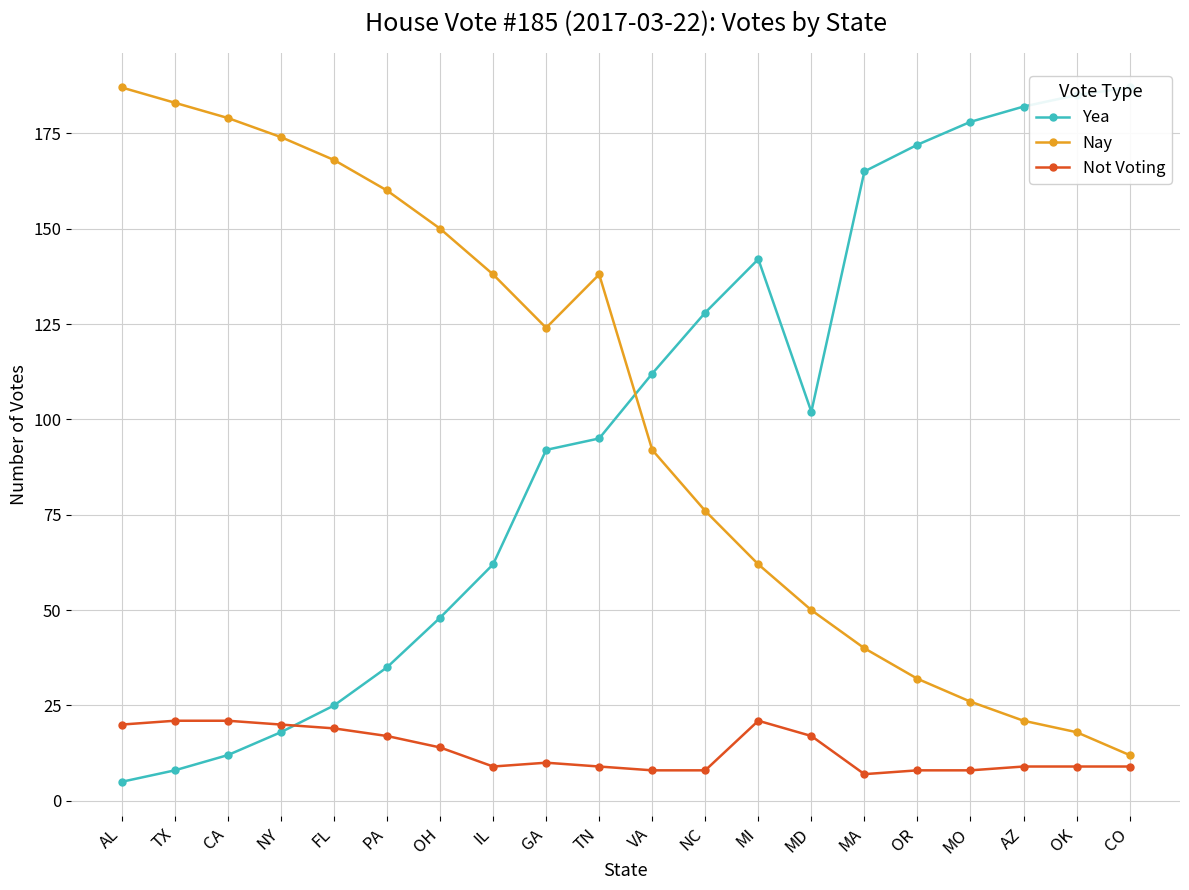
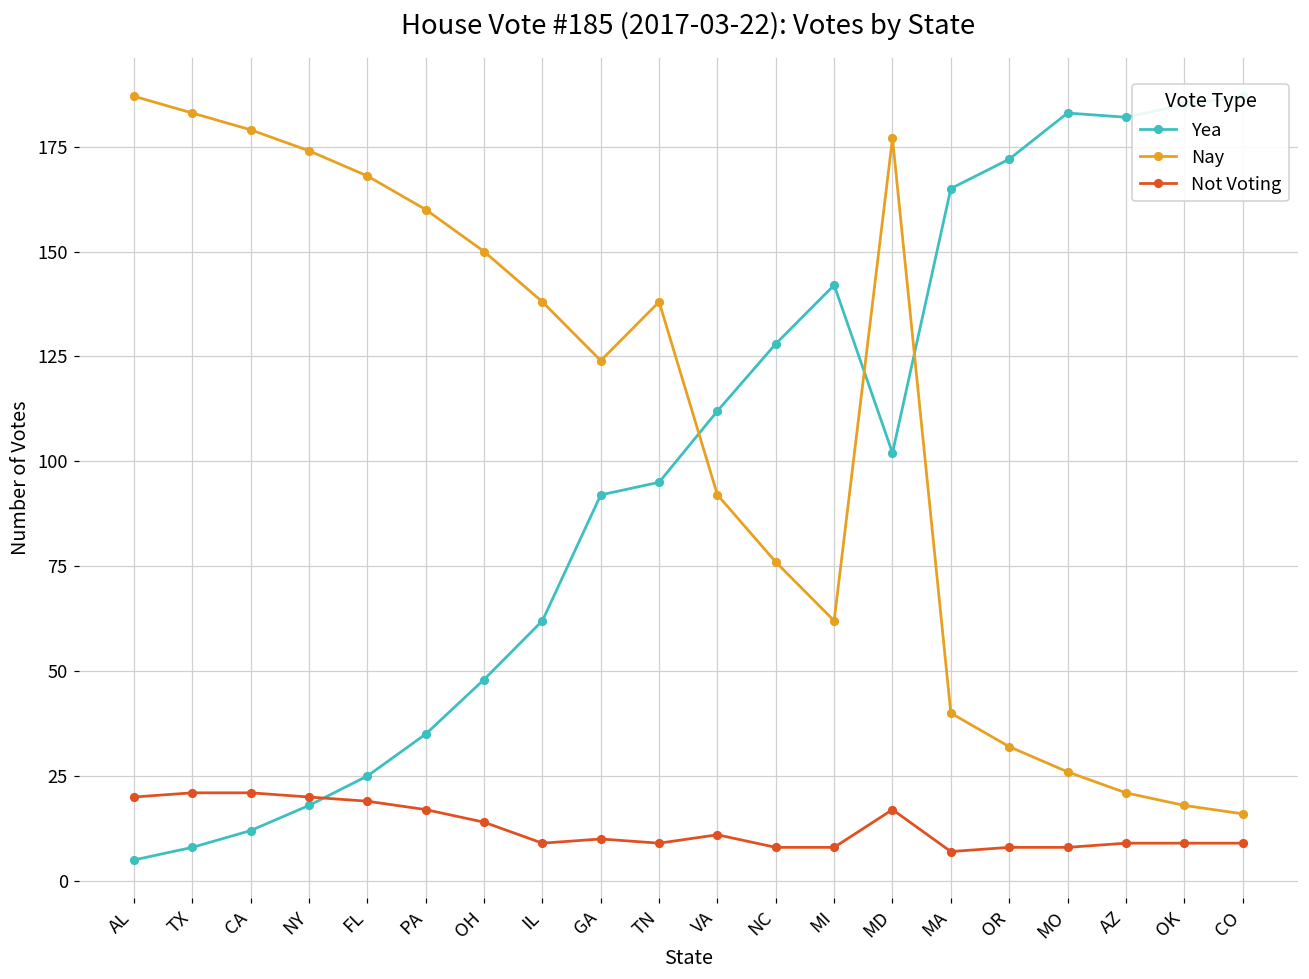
  {
    "Yea": {
      "AL": 5,
      "TX": 8,
      "CA": 12,
      "NY": 18,
      "FL": 25,
      "PA": 35,
      "OH": 48,
      "IL": 62,
      "GA": 92,
      "TN": 95,
      "VA": 112,
      "NC": 128,
      "MI": 142,
      "MD": 102,
      "MA": 165,
      "OR": 172,
-     "MO": 178,
+     "MO": 183,
      "AZ": 182
    },
    "Nay": {
      "AL": 187,
      "TX": 183,
      "CA": 179,
      "NY": 174,
      "FL": 168,
      "PA": 160,
      "OH": 150,
      "IL": 138,
      "GA": 124,
      "TN": 138,
      "VA": 92,
      "NC": 76,
      "MI": 62,
-     "MD": 50,
+     "MD": 177,
      "MA": 40,
      "OR": 32,
      "MO": 26,
      "AZ": 21,
      "OK": 18,
-     "CO": 12
+     "CO": 16
    },
    "Not Voting": {
      "AL": 20,
      "TX": 21,
      "CA": 21,
      "NY": 20,
      "FL": 19,
      "PA": 17,
      "OH": 14,
      "IL": 9,
      "GA": 10,
      "TN": 9,
-     "VA": 8,
+     "VA": 11,
      "NC": 8,
-     "MI": 21,
+     "MI": 8,
      "MD": 17,
      "MA": 7,
      "OR": 8,
      "MO": 8,
      "AZ": 9,
      "OK": 9,
      "CO": 9
    }
  }
